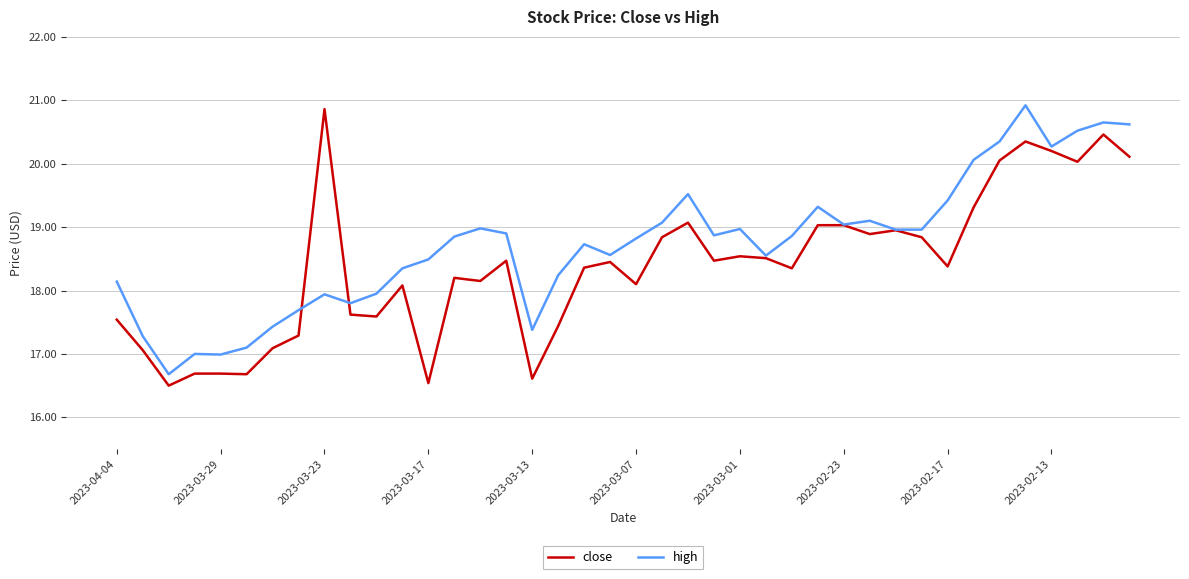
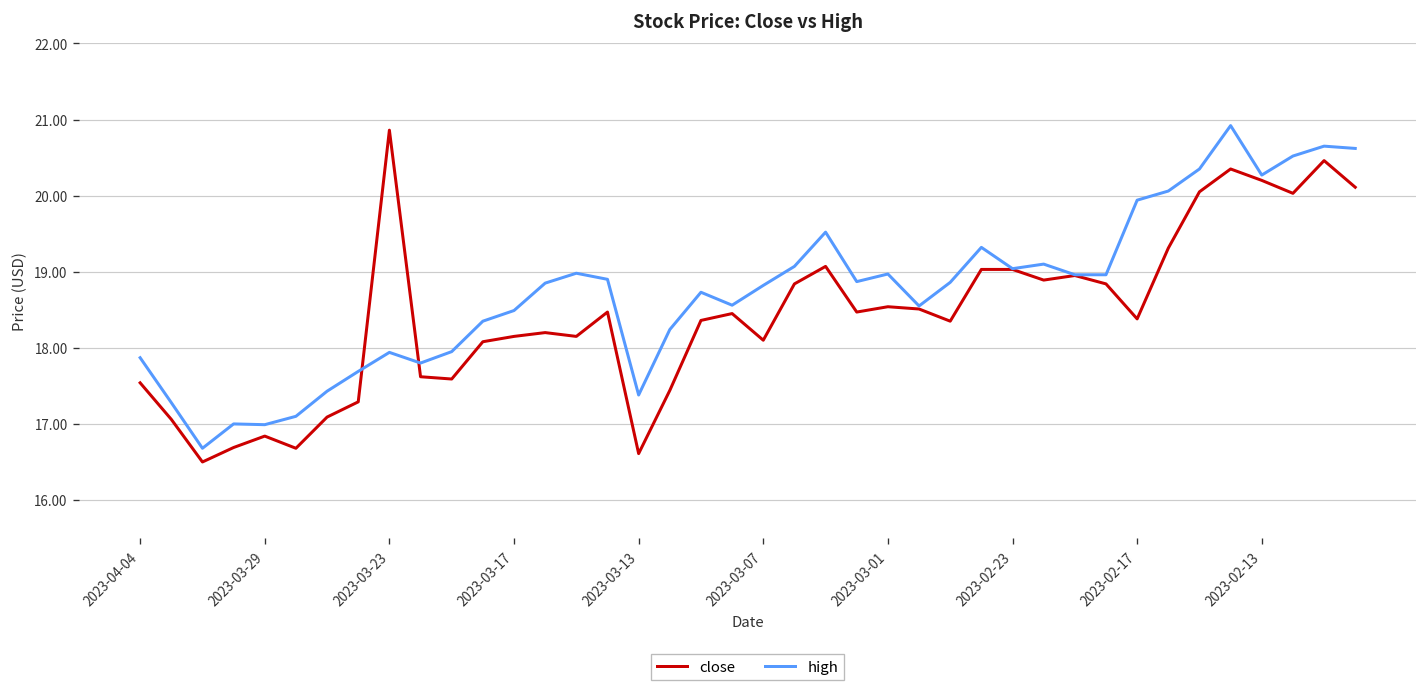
  {
    "close": {
      "2023-04-04": 17.5,
-     "2023-03-29": 16.7,
+     "2023-03-29": 16.8,
      "2023-03-23": 20.9,
-     "2023-03-17": 16.5,
+     "2023-03-17": 18.2,
      "2023-03-13": 16.6,
      "2023-03-07": 18.1,
      "2023-03-01": 18.5,
      "2023-02-17": 18.4,
      "2023-02-13": 20.2
    },
    "high": {
-     "2023-04-04": 18.1,
+     "2023-04-04": 17.9,
      "2023-03-29": 17.0,
      "2023-03-23": 17.9,
      "2023-03-17": 18.5,
      "2023-03-13": 17.4,
      "2023-03-07": 18.8,
      "2023-03-01": 19.0,
-     "2023-02-17": 19.4,
+     "2023-02-17": 19.9,
      "2023-02-13": 20.3
    }
  }
